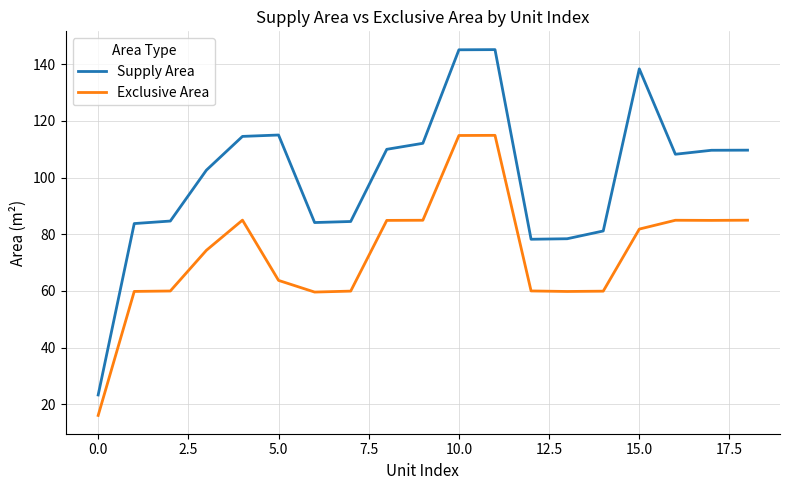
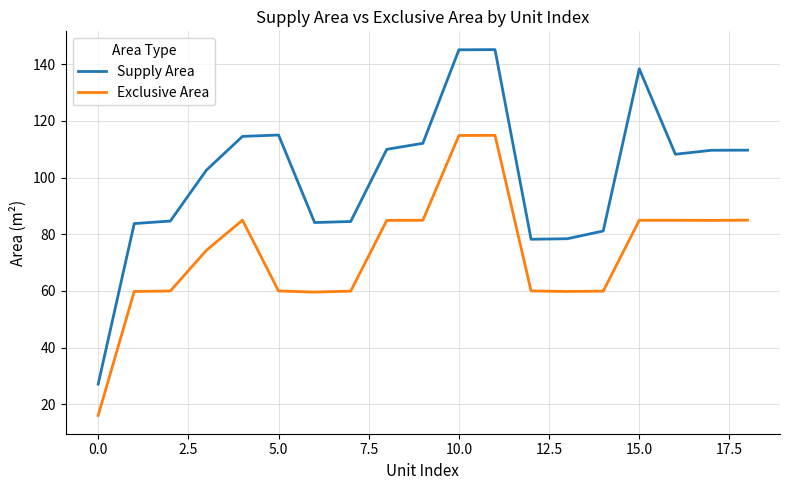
  {
    "Supply Area": {
-     "0.0": 23,
+     "0.0": 27,
      "5.0": 115,
      "10.0": 145,
      "15.0": 138
    },
    "Exclusive Area": {
      "0.0": 16,
-     "5.0": 64,
+     "5.0": 60,
      "10.0": 115,
-     "15.0": 82
+     "15.0": 85
    }
  }
